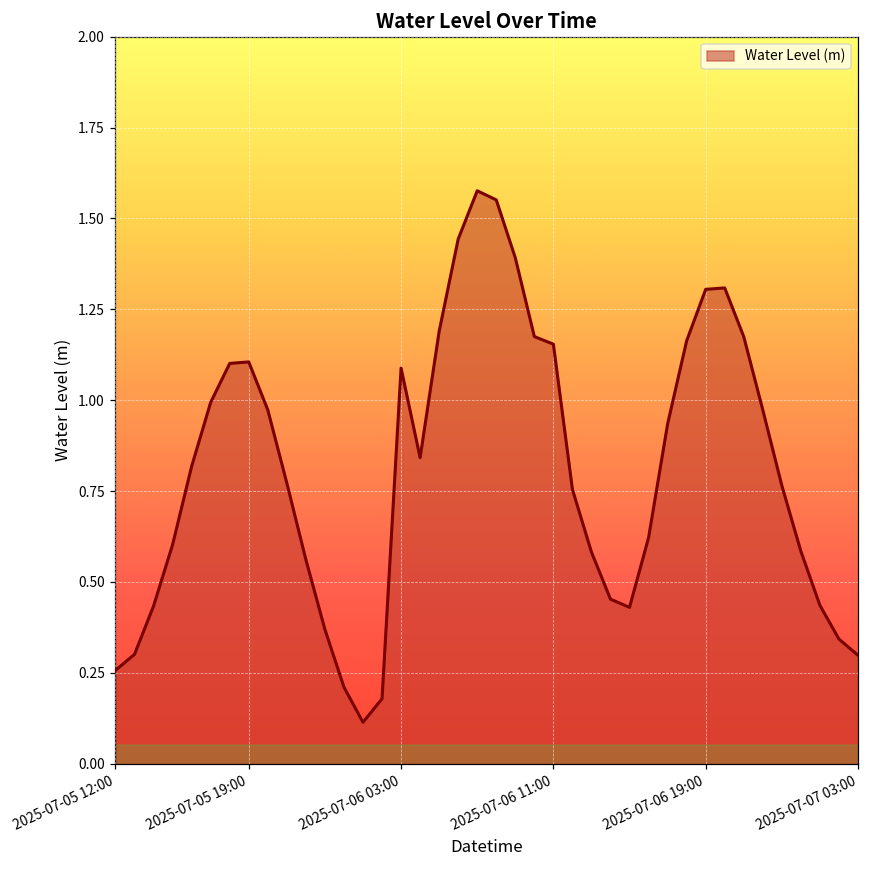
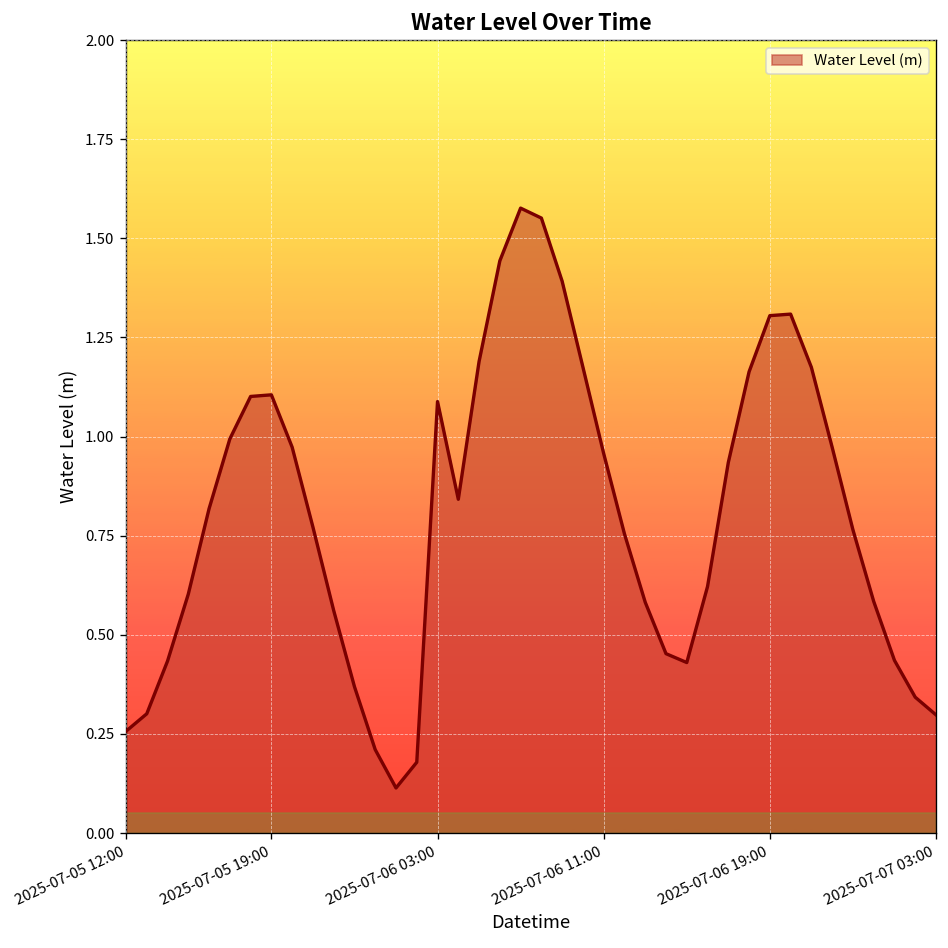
  {
    "2025-07-05 12:00": 0.26,
    "2025-07-05 19:00": 1.11,
    "2025-07-06 03:00": 1.09,
-   "2025-07-06 11:00": 1.15,
+   "2025-07-06 11:00": 0.96,
    "2025-07-06 19:00": 1.30,
    "2025-07-07 03:00": 0.30
  }
